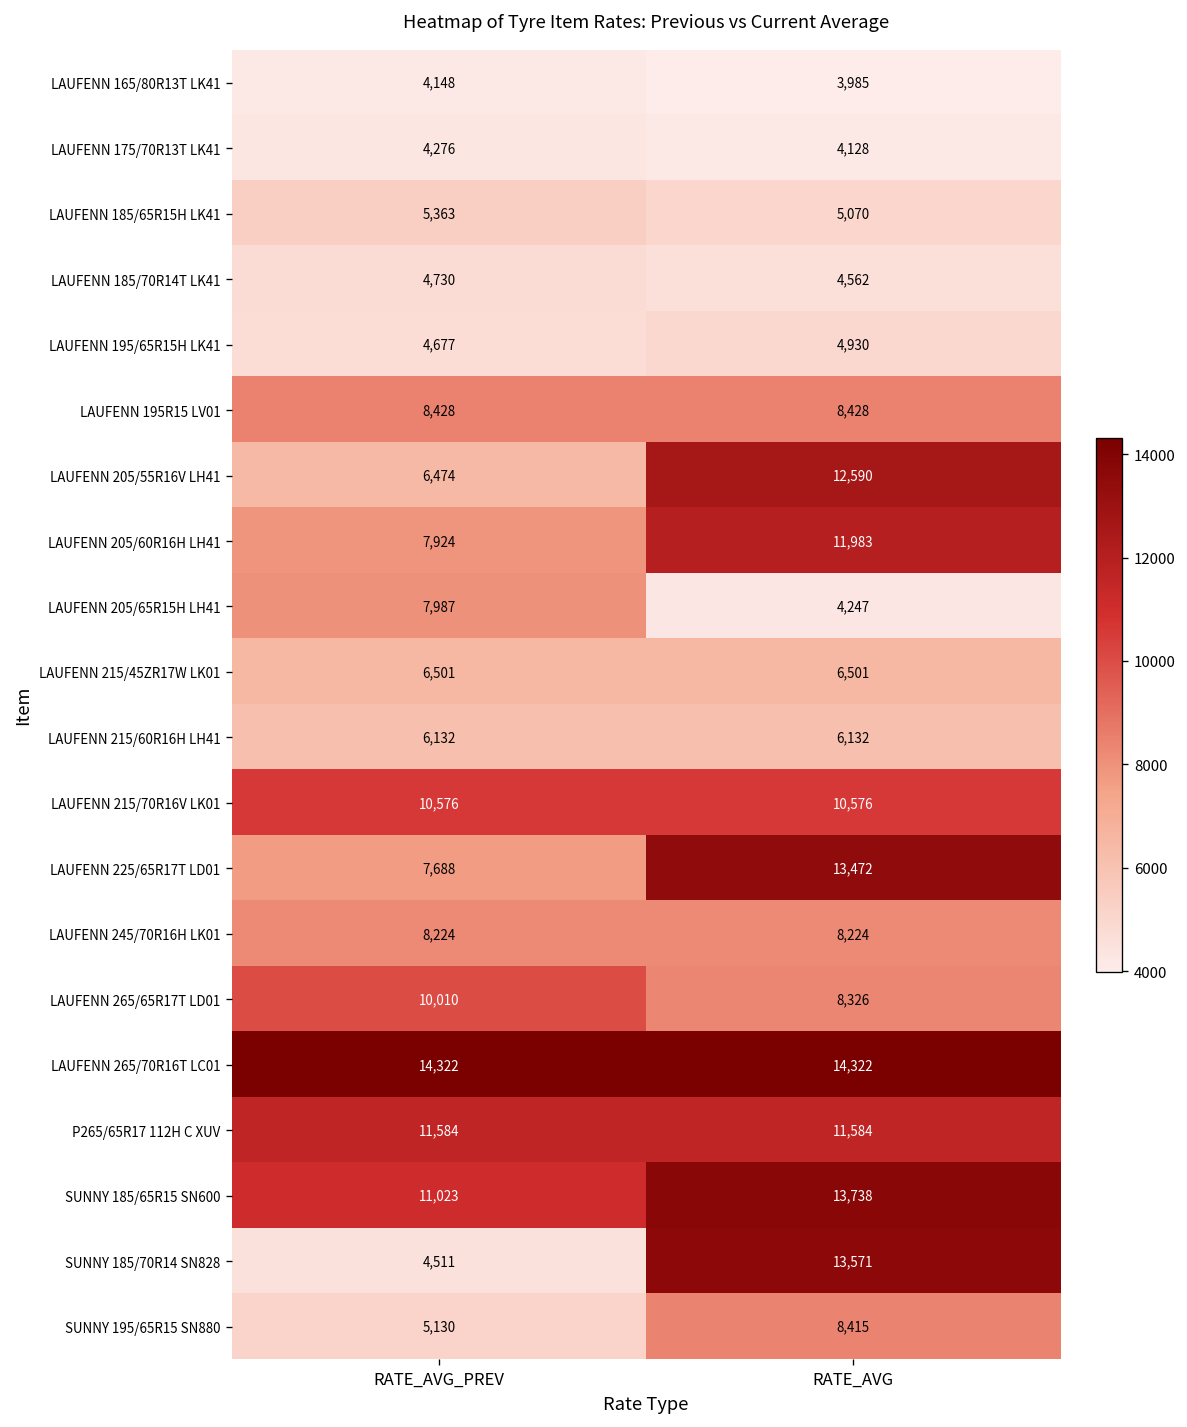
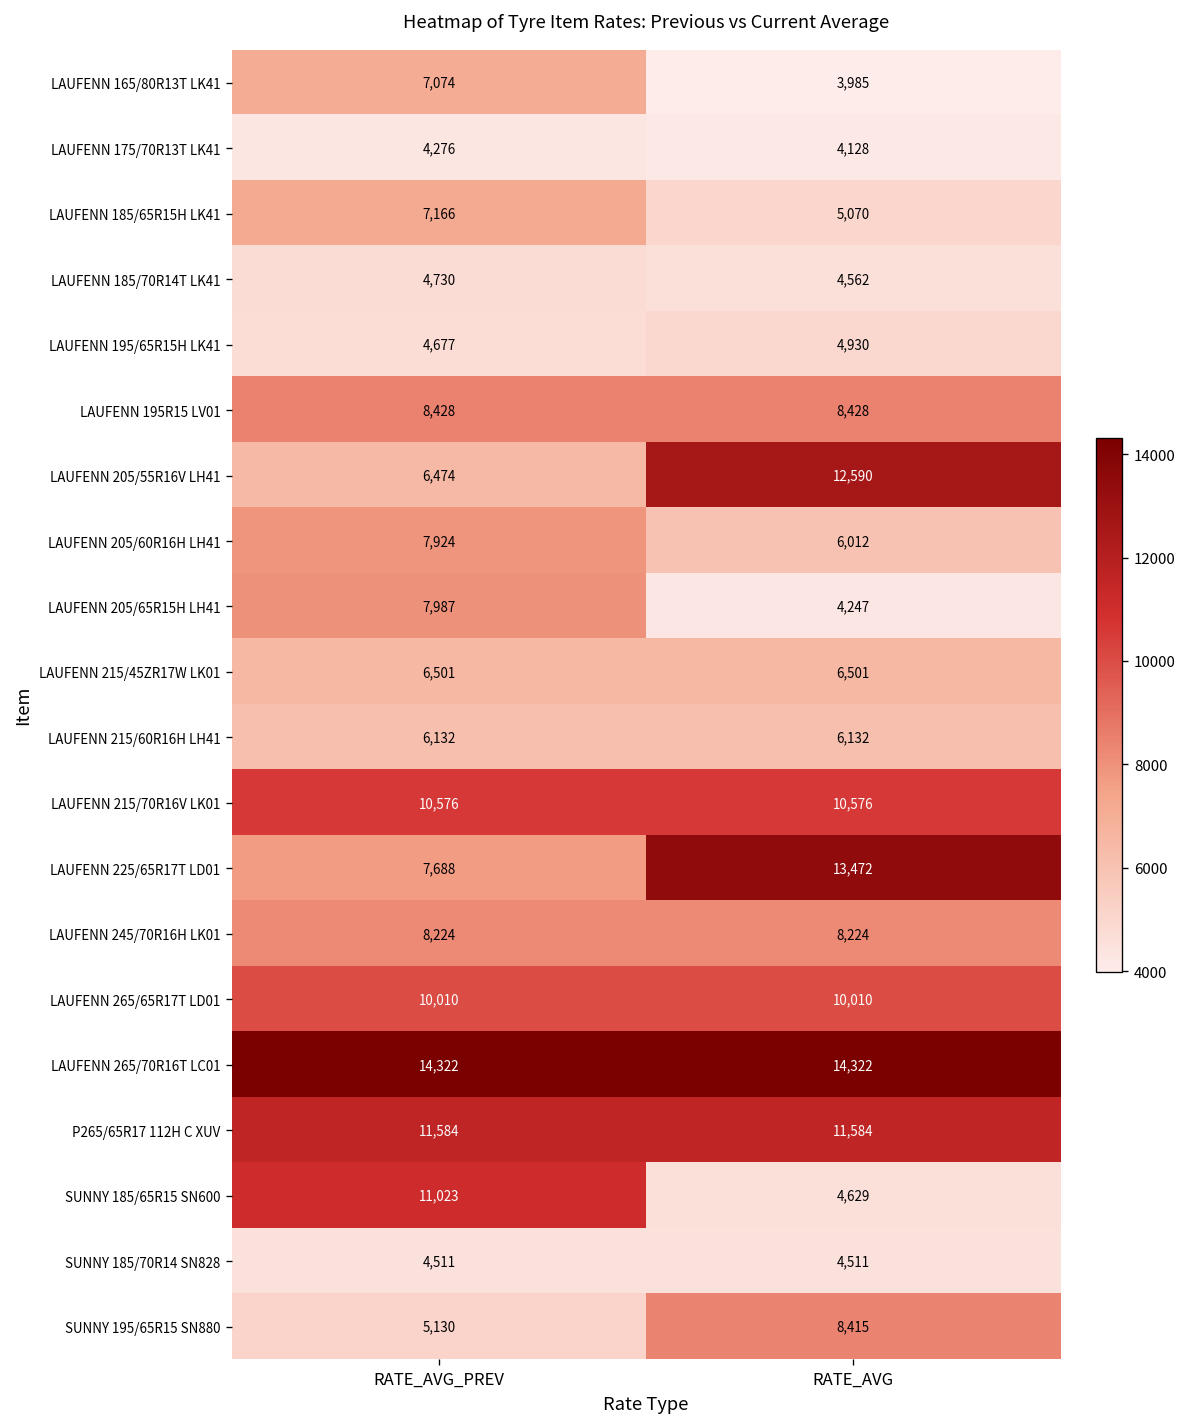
  {
    "LAUFENN 165/80R13T LK41": {
-     "RATE_AVG_PREV": "4,148",
+     "RATE_AVG_PREV": "7,074",
      "RATE_AVG": "3,985"
    },
    "LAUFENN 175/70R13T LK41": {
      "RATE_AVG_PREV": "4,276",
      "RATE_AVG": "4,128"
    },
    "LAUFENN 185/65R15H LK41": {
-     "RATE_AVG_PREV": "5,363",
+     "RATE_AVG_PREV": "7,166",
      "RATE_AVG": "5,070"
    },
    "LAUFENN 185/70R14T LK41": {
      "RATE_AVG_PREV": "4,730",
      "RATE_AVG": "4,562"
    },
    "LAUFENN 195/65R15H LK41": {
      "RATE_AVG_PREV": "4,677",
      "RATE_AVG": "4,930"
    },
    "LAUFENN 195R15 LV01": {
      "RATE_AVG_PREV": "8,428",
      "RATE_AVG": "8,428"
    },
    "LAUFENN 205/55R16V LH41": {
      "RATE_AVG_PREV": "6,474",
      "RATE_AVG": "12,590"
    },
    "LAUFENN 205/60R16H LH41": {
      "RATE_AVG_PREV": "7,924",
-     "RATE_AVG": "11,983"
+     "RATE_AVG": "6,012"
    },
    "LAUFENN 205/65R15H LH41": {
      "RATE_AVG_PREV": "7,987",
      "RATE_AVG": "4,247"
    },
    "LAUFENN 215/45ZR17W LK01": {
      "RATE_AVG_PREV": "6,501",
      "RATE_AVG": "6,501"
    },
    "LAUFENN 215/60R16H LH41": {
      "RATE_AVG_PREV": "6,132",
      "RATE_AVG": "6,132"
    },
    "LAUFENN 215/70R16V LK01": {
      "RATE_AVG_PREV": "10,576",
      "RATE_AVG": "10,576"
    },
    "LAUFENN 225/65R17T LD01": {
      "RATE_AVG_PREV": "7,688",
      "RATE_AVG": "13,472"
    },
    "LAUFENN 245/70R16H LK01": {
      "RATE_AVG_PREV": "8,224",
      "RATE_AVG": "8,224"
    },
    "LAUFENN 265/65R17T LD01": {
      "RATE_AVG_PREV": "10,010",
-     "RATE_AVG": "8,326"
+     "RATE_AVG": "10,010"
    },
    "LAUFENN 265/70R16T LC01": {
      "RATE_AVG_PREV": "14,322",
      "RATE_AVG": "14,322"
    },
    "P265/65R17 112H C XUV": {
      "RATE_AVG_PREV": "11,584",
      "RATE_AVG": "11,584"
    },
    "SUNNY 185/65R15 SN600": {
      "RATE_AVG_PREV": "11,023",
-     "RATE_AVG": "13,738"
+     "RATE_AVG": "4,629"
    },
    "SUNNY 185/70R14 SN828": {
      "RATE_AVG_PREV": "4,511",
-     "RATE_AVG": "13,571"
+     "RATE_AVG": "4,511"
    },
    "SUNNY 195/65R15 SN880": {
      "RATE_AVG_PREV": "5,130",
      "RATE_AVG": "8,415"
    }
  }
